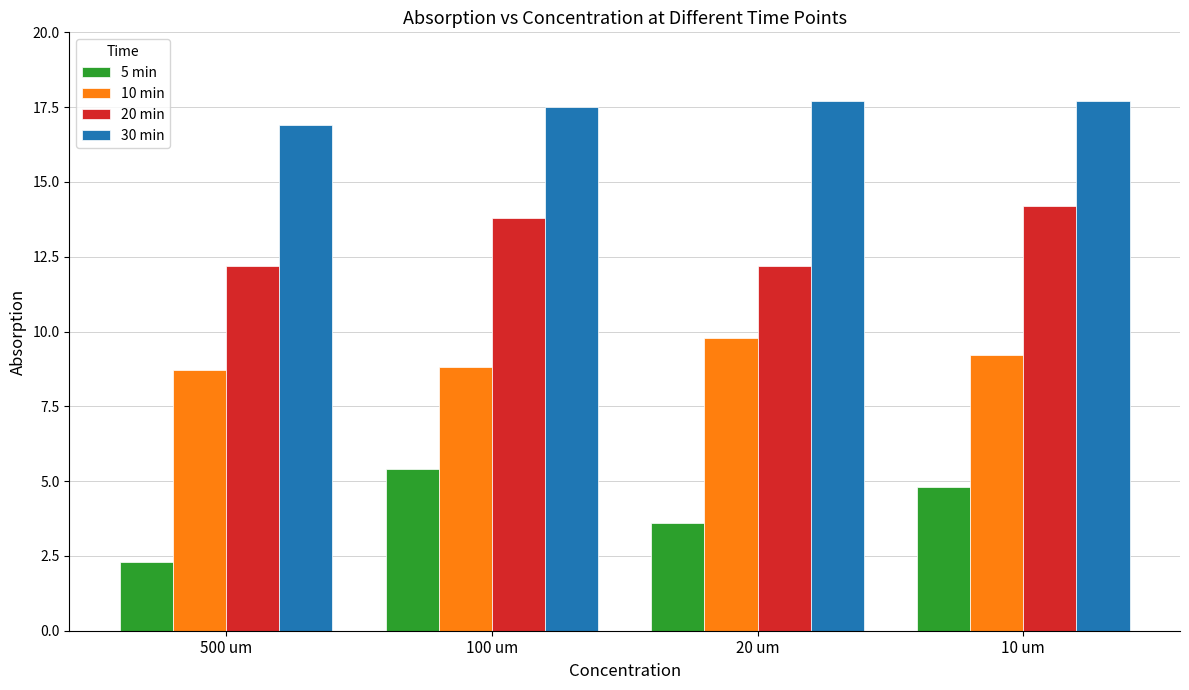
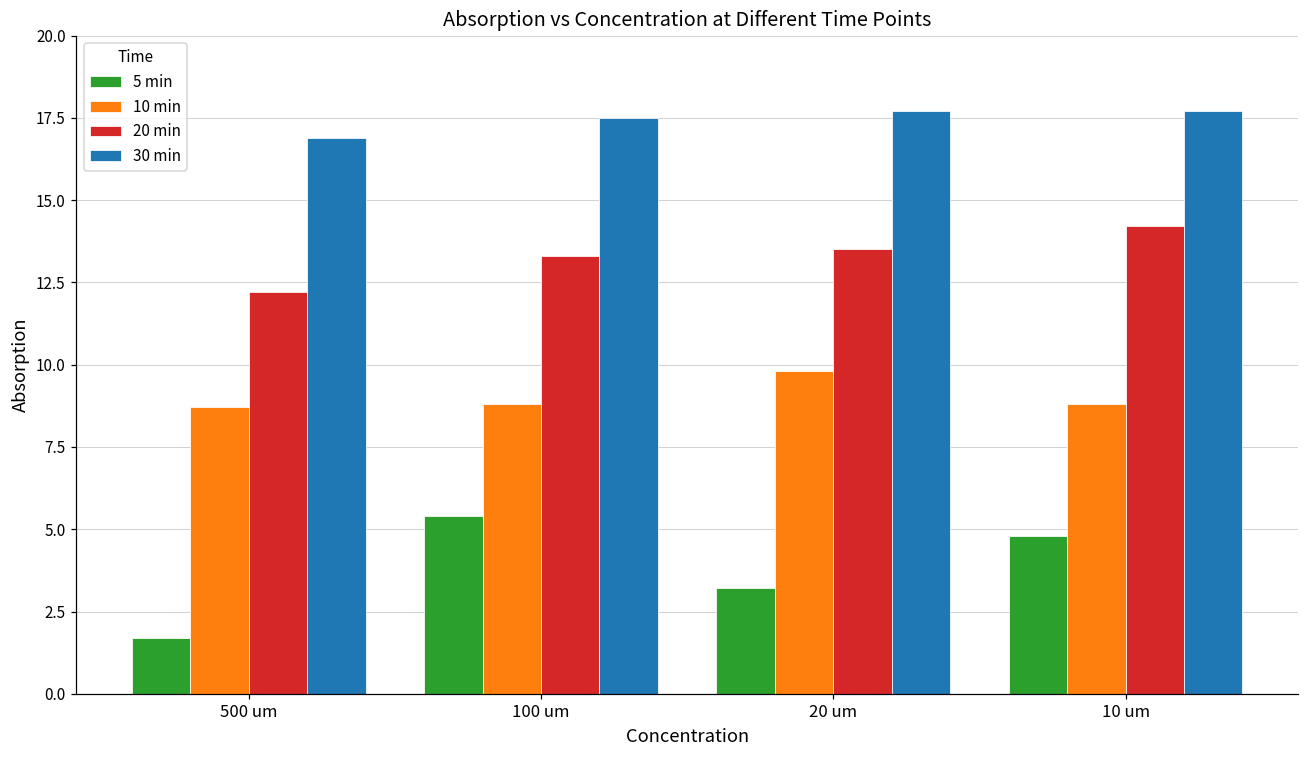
  {
    "5 min": {
-     "500 um": 2.3,
+     "500 um": 1.7,
      "100 um": 5.4,
-     "20 um": 3.6,
+     "20 um": 3.2,
      "10 um": 4.8
    },
    "10 min": {
      "500 um": 8.7,
      "100 um": 8.8,
      "20 um": 9.8,
-     "10 um": 9.2
+     "10 um": 8.8
    },
    "20 min": {
      "500 um": 12.2,
-     "100 um": 13.8,
-     "20 um": 12.2,
+     "100 um": 13.3,
+     "20 um": 13.5,
      "10 um": 14.2
    },
    "30 min": {
      "500 um": 16.9,
      "100 um": 17.5,
      "20 um": 17.7,
      "10 um": 17.7
    }
  }
